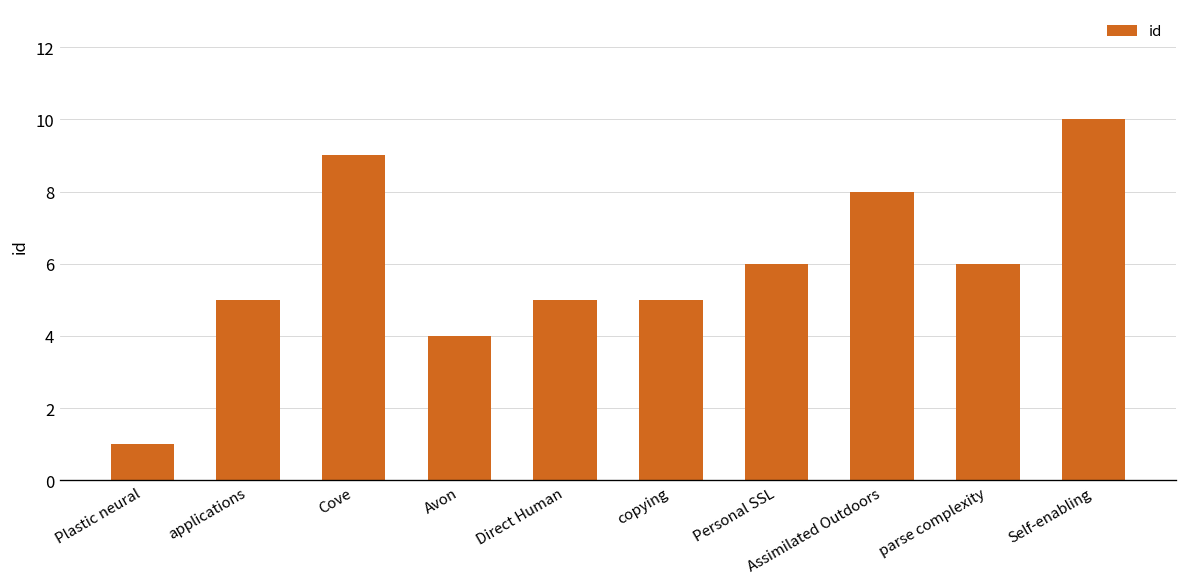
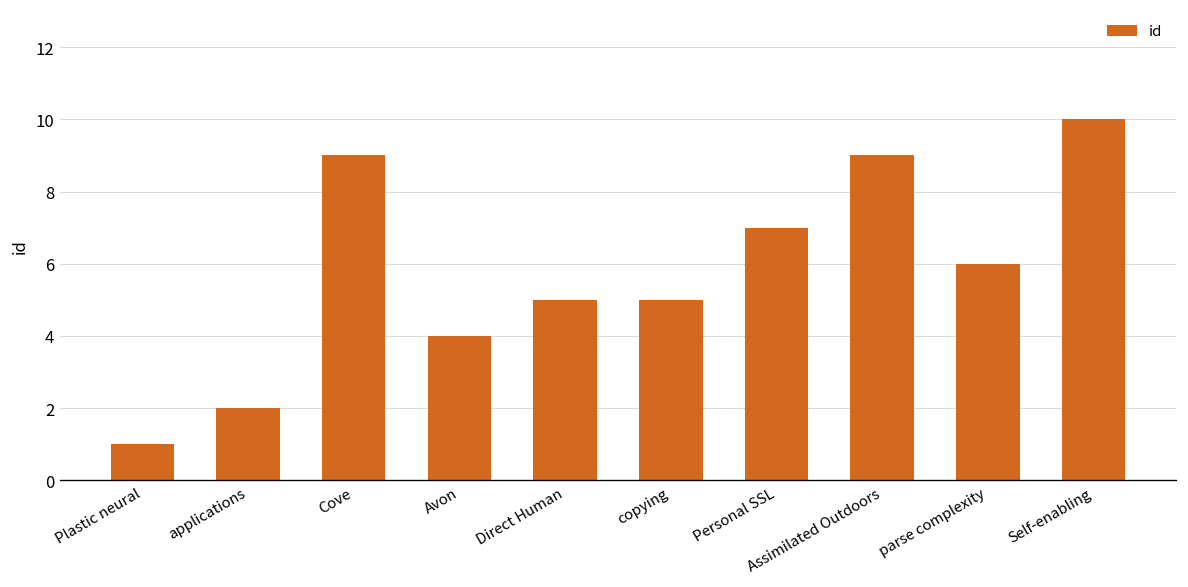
  {
    "Plastic neural": 1,
-   "applications": 5,
+   "applications": 2,
    "Cove": 9,
    "Avon": 4,
    "Direct Human": 5,
    "copying": 5,
-   "Personal SSL": 6,
-   "Assimilated Outdoors": 8,
+   "Personal SSL": 7,
+   "Assimilated Outdoors": 9,
    "parse complexity": 6,
    "Self-enabling": 10
  }
